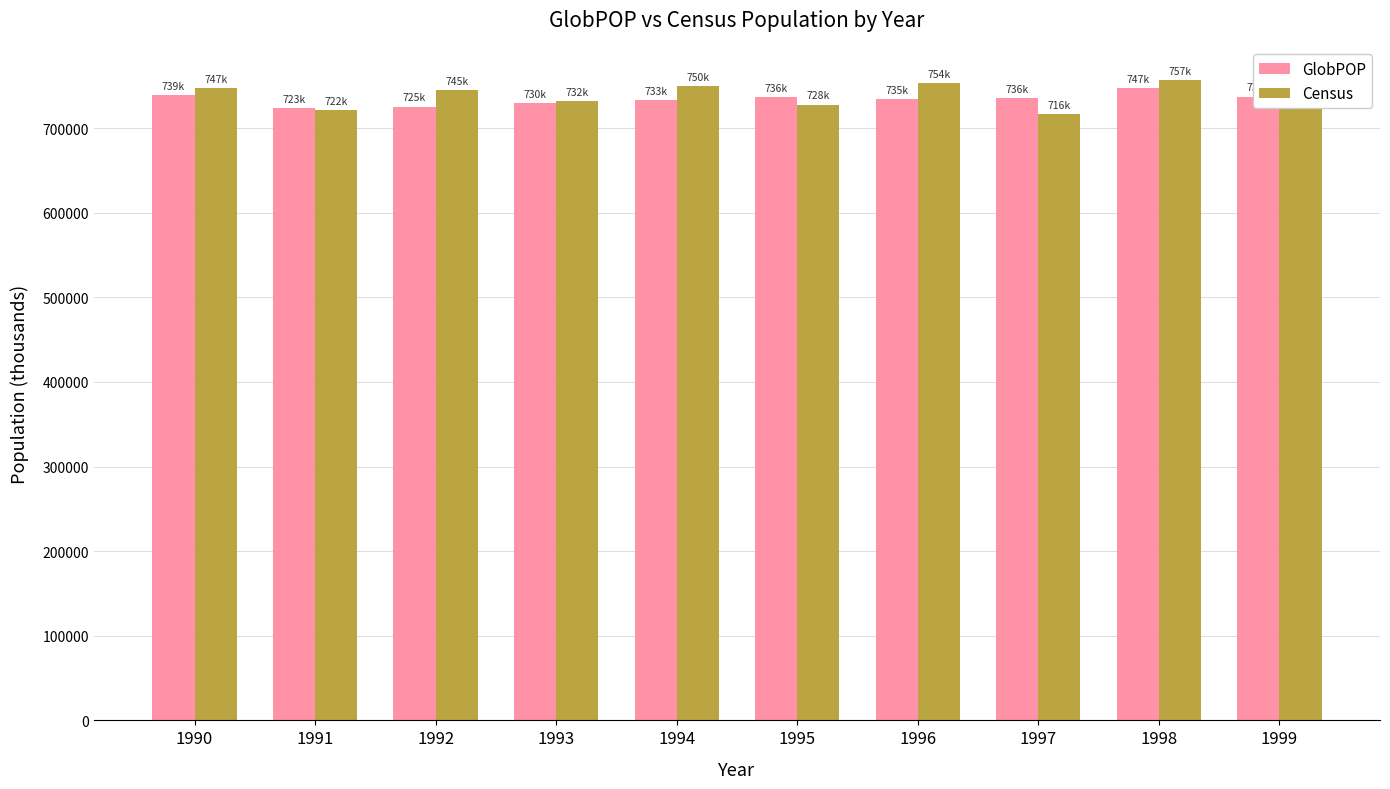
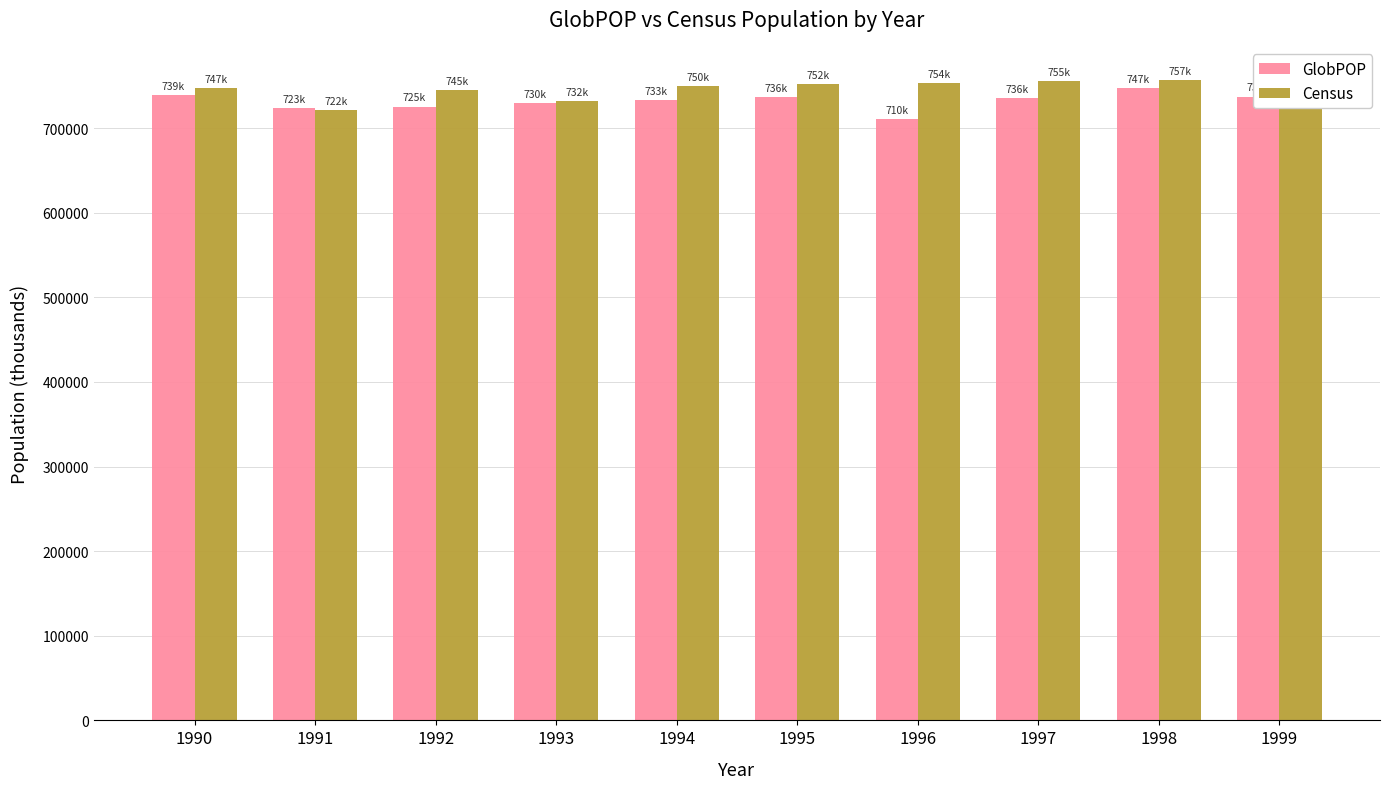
  {
    "GlobPOP": {
      "1990": "739k",
      "1991": "723k",
      "1992": "725k",
      "1993": "730k",
      "1994": "733k",
      "1995": "736k",
-     "1996": "735k",
+     "1996": "710k",
      "1997": "736k",
      "1998": "747k"
    },
    "Census": {
      "1990": "747k",
      "1991": "722k",
      "1992": "745k",
      "1993": "732k",
      "1994": "750k",
-     "1995": "728k",
+     "1995": "752k",
      "1996": "754k",
-     "1997": "716k",
+     "1997": "755k",
      "1998": "757k"
    }
  }
